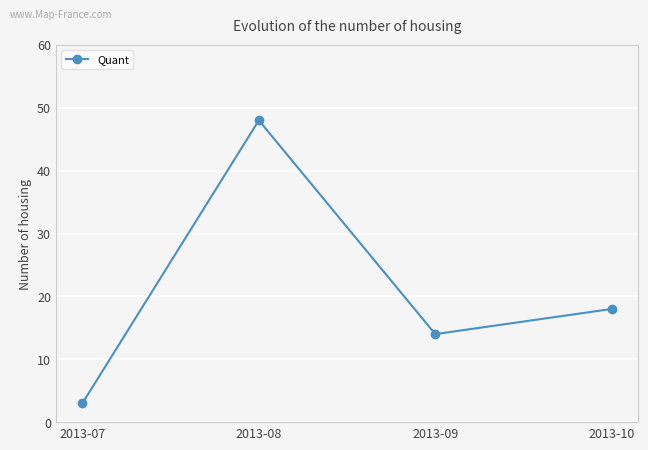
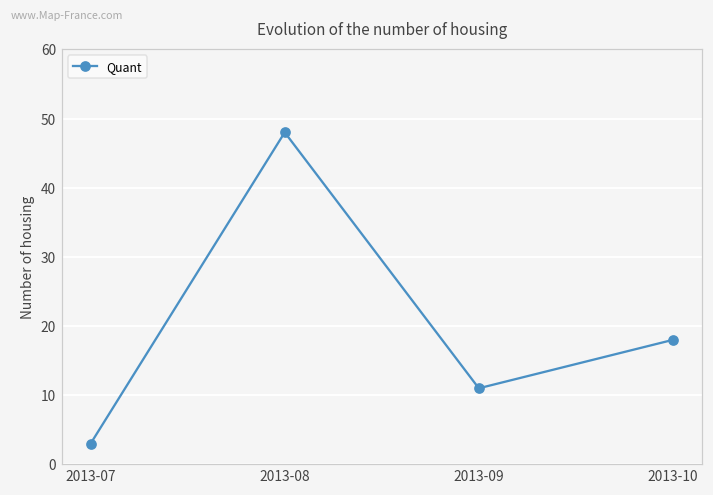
  {
    "2013-07": 3,
    "2013-08": 48,
-   "2013-09": 14,
+   "2013-09": 11,
    "2013-10": 18
  }
